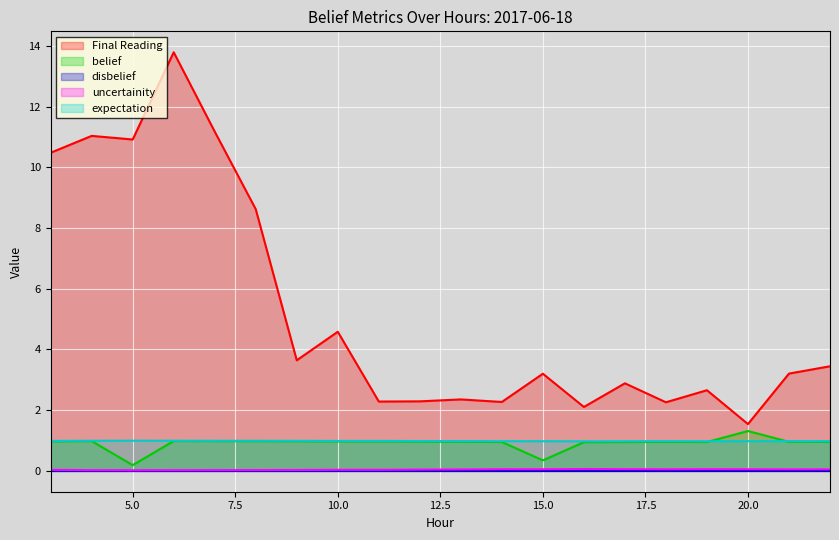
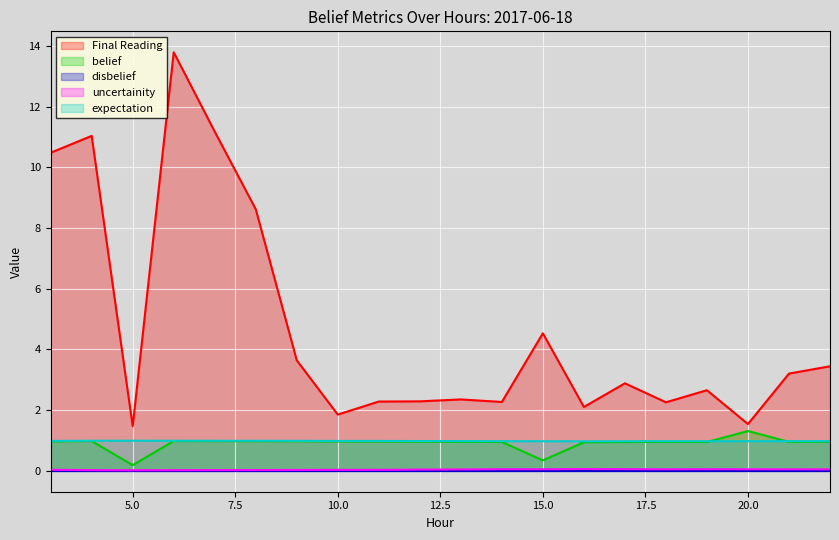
  {
    "Final Reading": {
-     "5.0": 10.9,
-     "10.0": 4.6,
-     "15.0": 3.2,
+     "5.0": 1.5,
+     "10.0": 1.9,
+     "15.0": 4.5,
      "20.0": 1.5
    },
    "belief": {
      "5.0": 0.2,
      "15.0": 0.3,
      "20.0": 1.3
    },
    "expectation": {
      "5.0": 1.0,
      "15.0": 1.0,
      "20.0": 1.0
    }
  }
